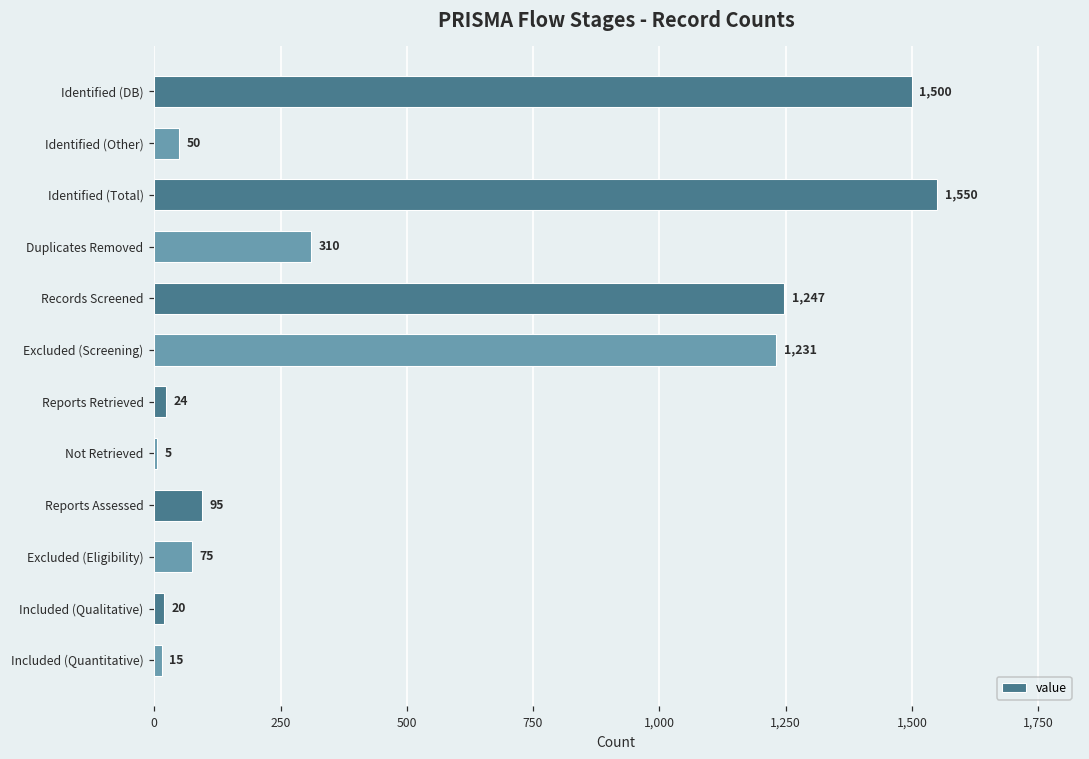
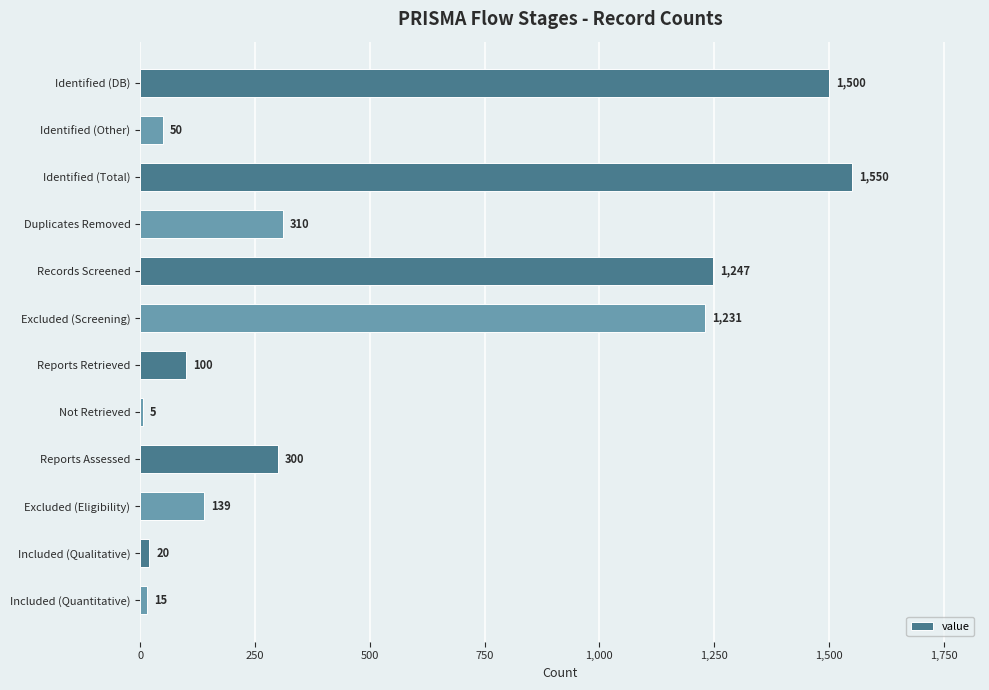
  {
    "Identified (DB)": "1,500",
    "Identified (Other)": "50",
    "Identified (Total)": "1,550",
    "Duplicates Removed": "310",
    "Records Screened": "1,247",
    "Excluded (Screening)": "1,231",
-   "Reports Retrieved": "24",
+   "Reports Retrieved": "100",
    "Not Retrieved": "5",
-   "Reports Assessed": "95",
-   "Excluded (Eligibility)": "75",
+   "Reports Assessed": "300",
+   "Excluded (Eligibility)": "139",
    "Included (Qualitative)": "20",
    "Included (Quantitative)": "15"
  }
